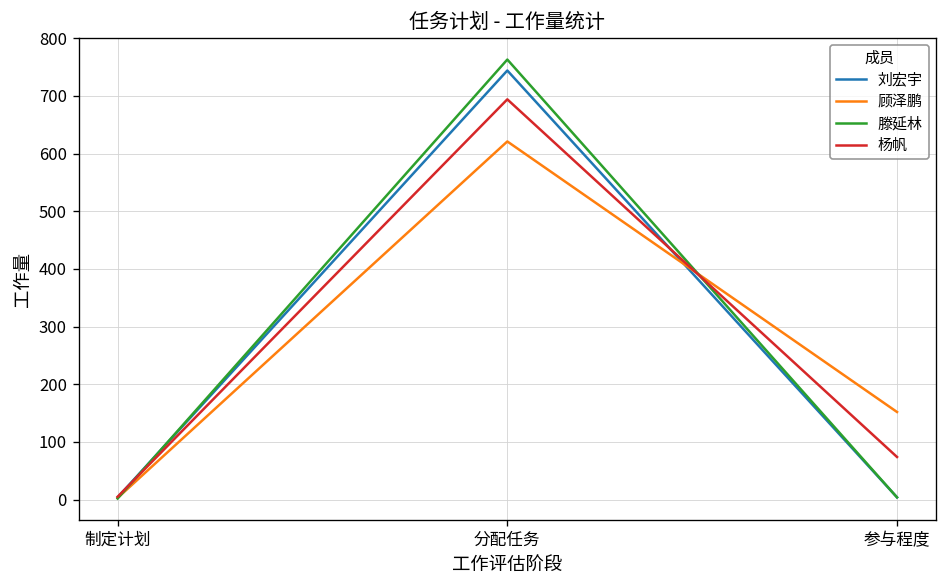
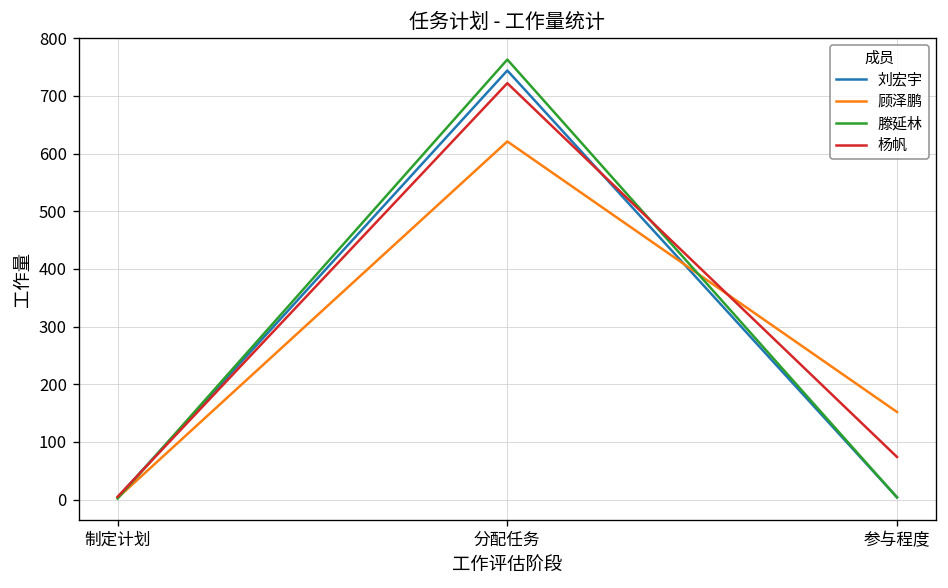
  {
    "刘宏宇": {
      "分配任务": 740
    },
    "顾泽鹏": {
      "分配任务": 620,
      "参与程度": 150
    },
    "滕延林": {
      "分配任务": 760
    },
    "杨帆": {
-     "分配任务": 690,
+     "分配任务": 720,
      "参与程度": 70
    }
  }
